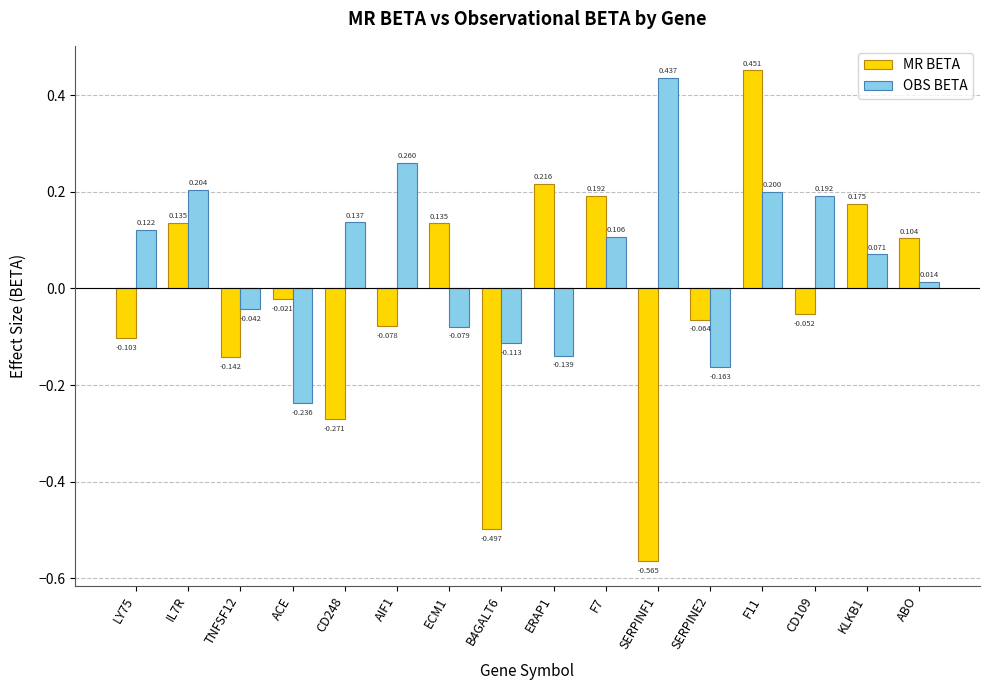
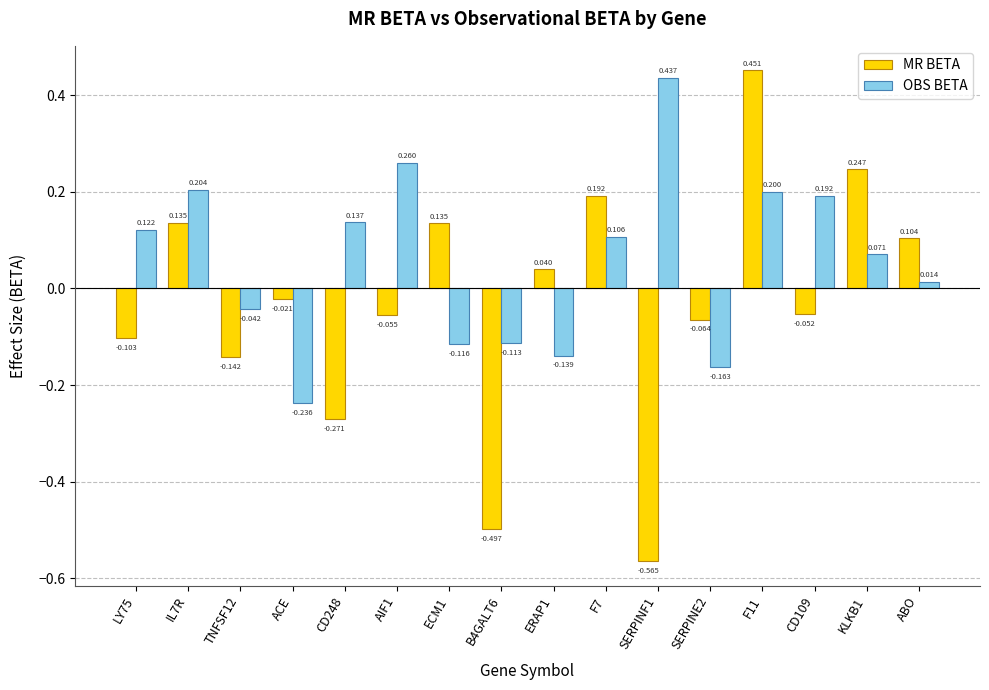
  {
    "MR BETA": {
      "LY75": -0.103,
      "IL7R": 0.135,
      "TNFSF12": -0.142,
      "ACE": -0.021,
      "CD248": -0.271,
-     "AIF1": -0.078,
+     "AIF1": -0.055,
      "ECM1": 0.135,
      "B4GALT6": -0.497,
-     "ERAP1": 0.216,
+     "ERAP1": 0.040,
      "F7": 0.192,
      "SERPINF1": -0.565,
      "SERPINE2": -0.064,
      "F11": 0.451,
      "CD109": -0.052,
-     "KLKB1": 0.175,
+     "KLKB1": 0.247,
      "ABO": 0.104
    },
    "OBS BETA": {
      "LY75": 0.122,
      "IL7R": 0.204,
      "TNFSF12": -0.042,
      "ACE": -0.236,
      "CD248": 0.137,
      "AIF1": 0.260,
-     "ECM1": -0.079,
+     "ECM1": -0.116,
      "B4GALT6": -0.113,
      "ERAP1": -0.139,
      "F7": 0.106,
      "SERPINF1": 0.437,
      "SERPINE2": -0.163,
      "F11": 0.200,
      "CD109": 0.192,
      "KLKB1": 0.071,
      "ABO": 0.014
    }
  }
